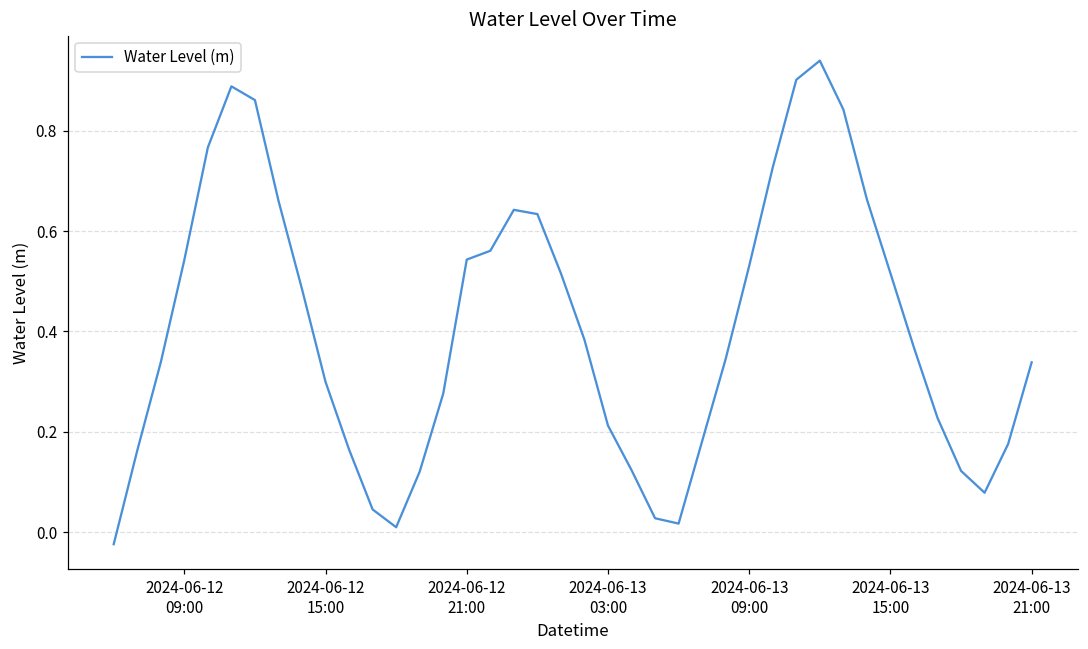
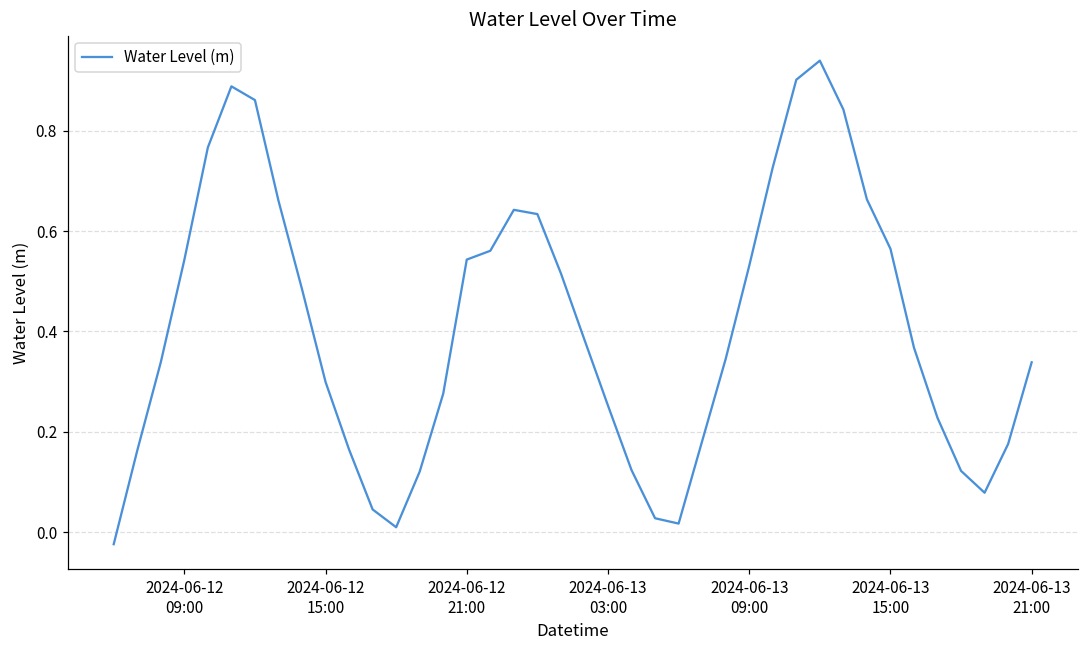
  {
    "2024-06-12 09:00": 0.54,
    "2024-06-12 15:00": 0.30,
    "2024-06-12 21:00": 0.54,
-   "2024-06-13 03:00": 0.21,
+   "2024-06-13 03:00": 0.25,
    "2024-06-13 09:00": 0.53,
-   "2024-06-13 15:00": 0.52,
+   "2024-06-13 15:00": 0.56,
    "2024-06-13 21:00": 0.34
  }
